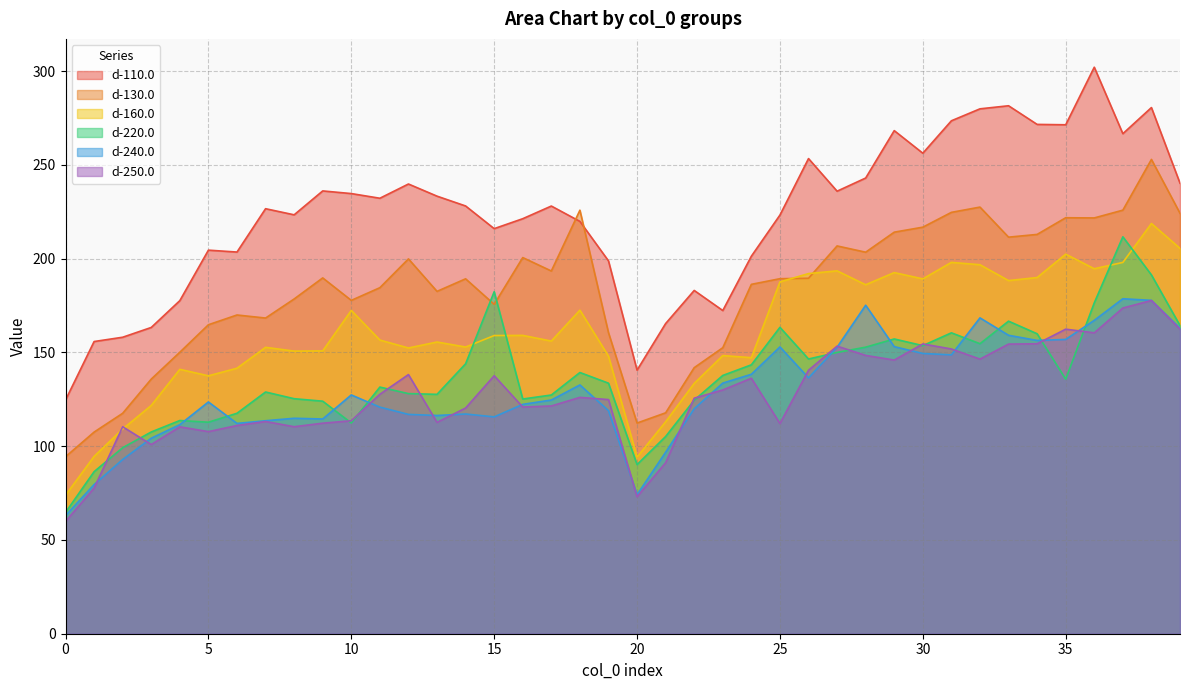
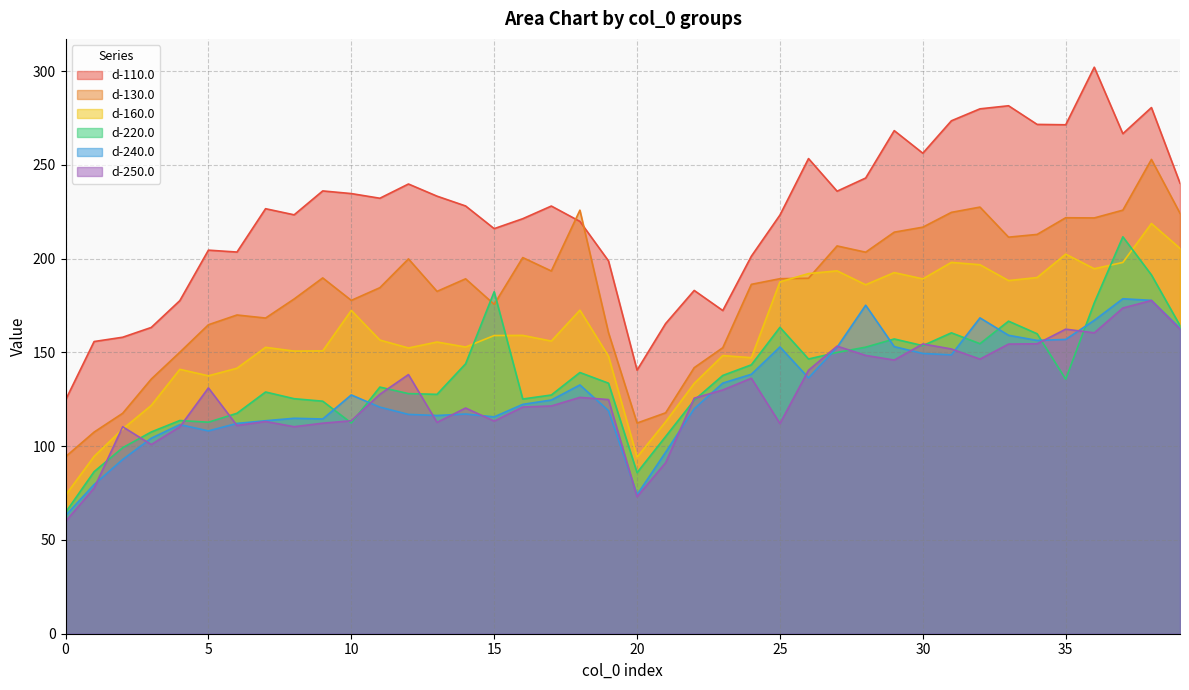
  {
    "d-220.0": {
      "0": 65,
      "5": 113,
      "15": 182,
-     "20": 90,
+     "20": 86,
      "25": 163,
      "35": 136
    },
    "d-240.0": {
      "0": 63,
-     "5": 124,
+     "5": 108,
      "10": 127,
      "15": 116,
      "25": 153,
      "30": 149,
      "35": 157
    },
    "d-250.0": {
      "0": 60,
-     "5": 108,
-     "15": 138,
+     "5": 131,
+     "15": 113,
      "25": 112,
      "35": 162
    }
  }
